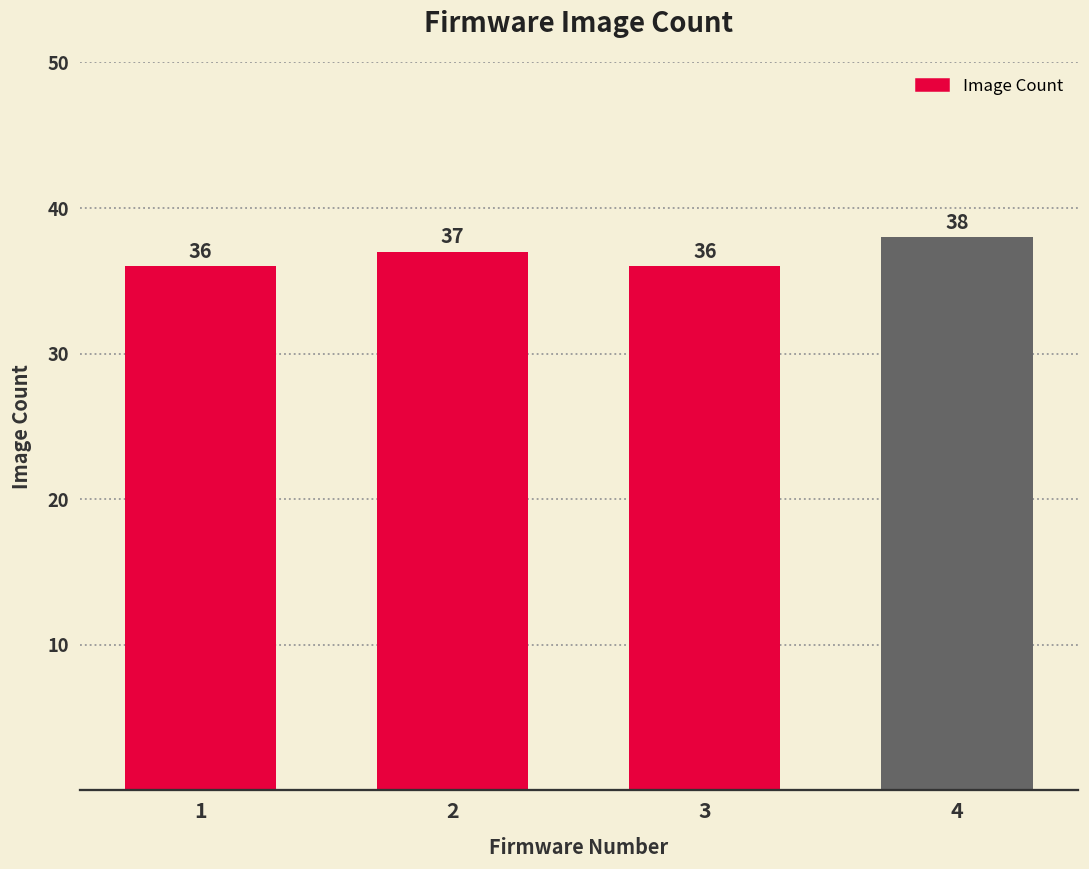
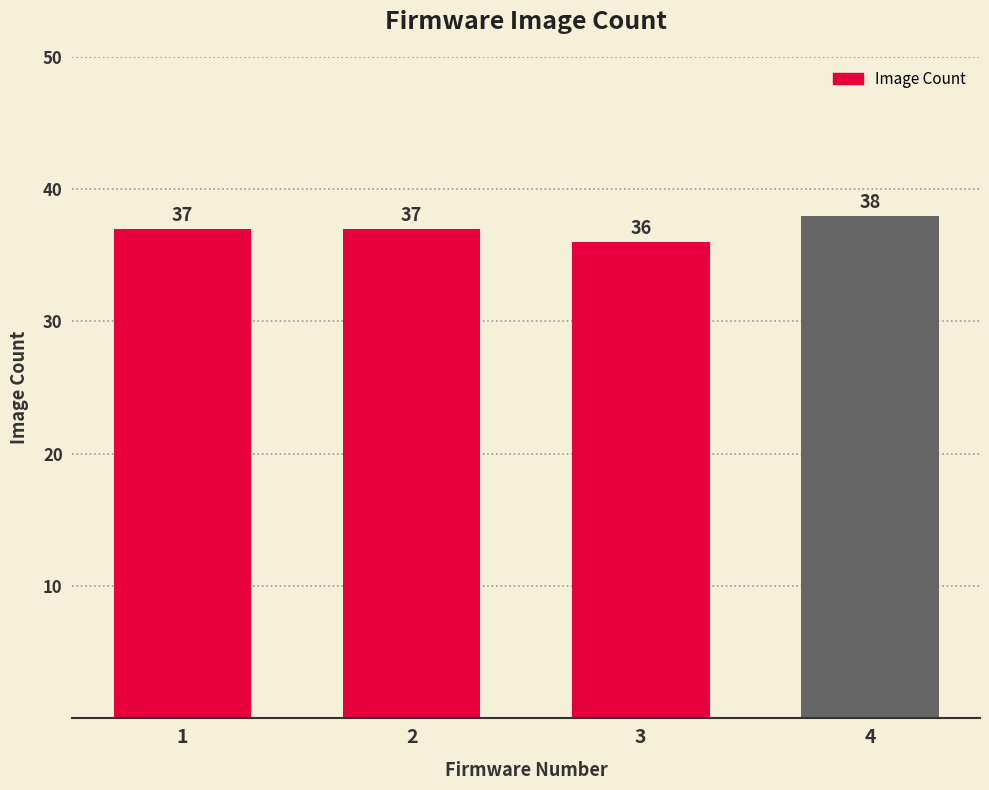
  {
-   "1": 36,
+   "1": 37,
    "2": 37,
    "3": 36,
    "4": 38
  }
